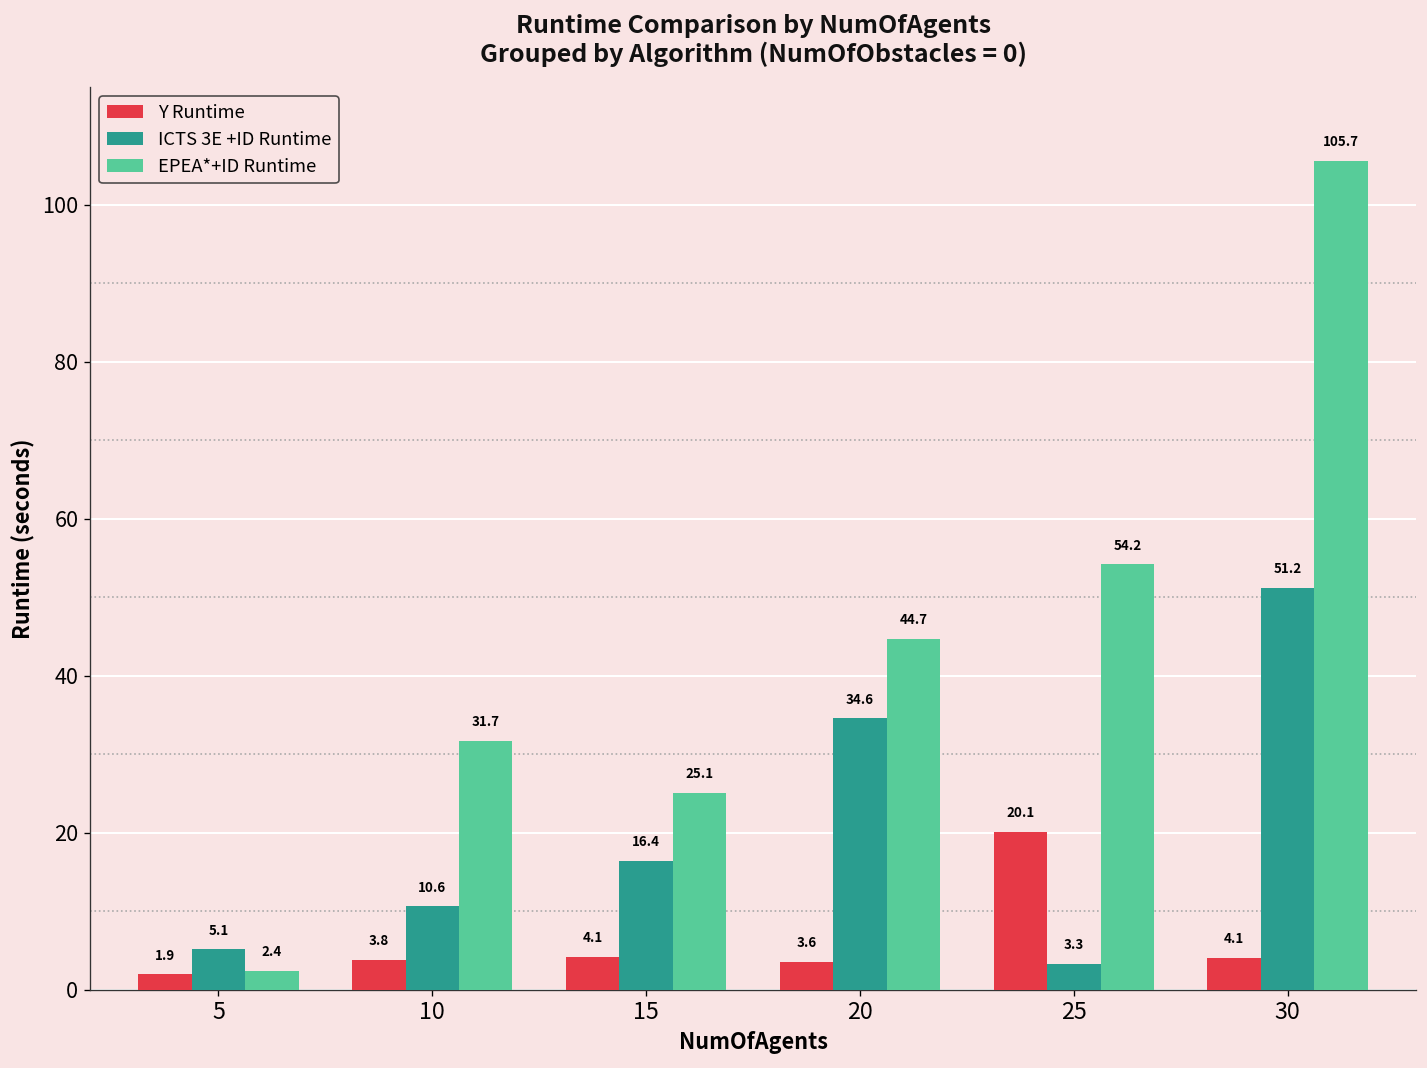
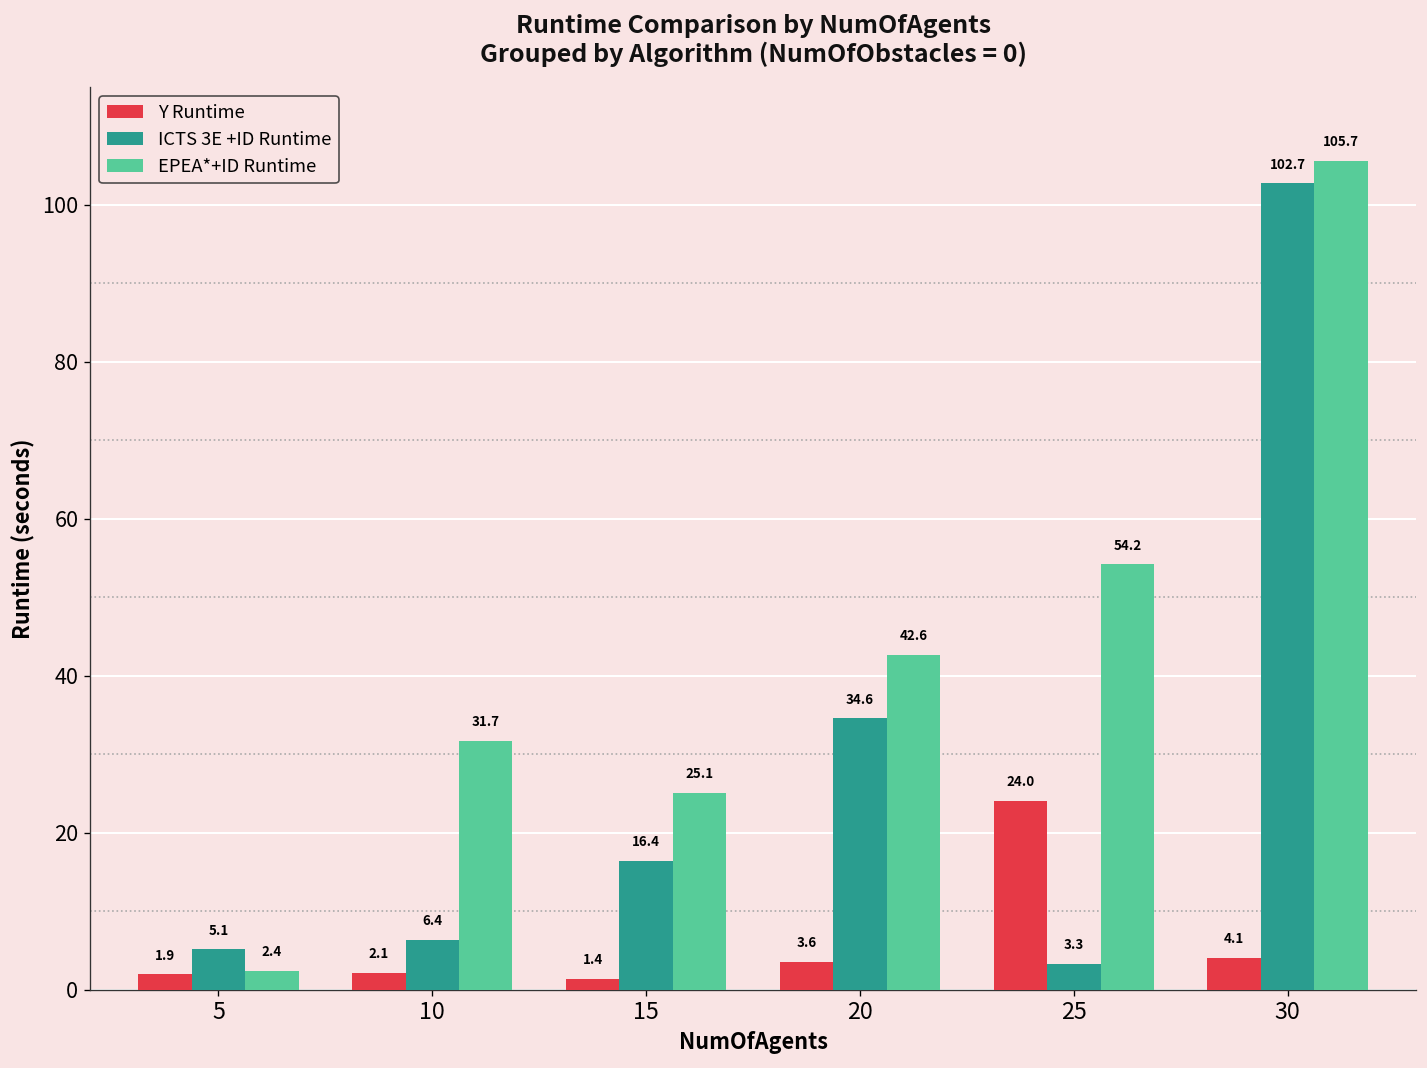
  {
    "Y Runtime": {
      "5": 1.9,
-     "10": 3.8,
-     "15": 4.1,
+     "10": 2.1,
+     "15": 1.4,
      "20": 3.6,
-     "25": 20.1,
+     "25": 24.0,
      "30": 4.1
    },
    "ICTS 3E +ID Runtime": {
      "5": 5.1,
-     "10": 10.6,
+     "10": 6.4,
      "15": 16.4,
      "20": 34.6,
      "25": 3.3,
-     "30": 51.2
+     "30": 102.7
    },
    "EPEA*+ID Runtime": {
      "5": 2.4,
      "10": 31.7,
      "15": 25.1,
-     "20": 44.7,
+     "20": 42.6,
      "25": 54.2,
      "30": 105.7
    }
  }
